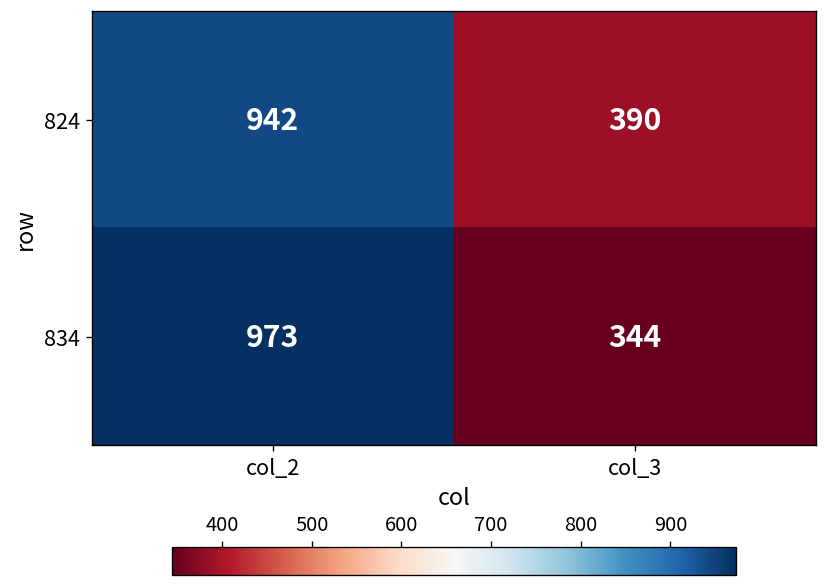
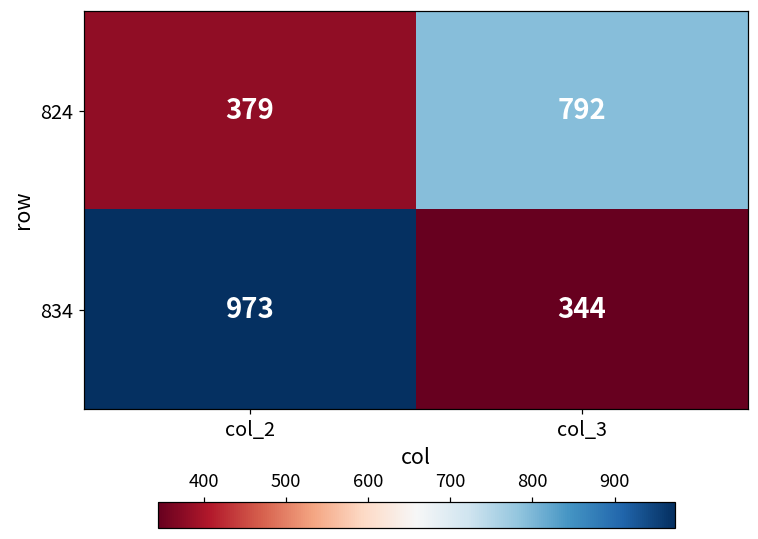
  {
    "824": {
-     "col_2": 942,
-     "col_3": 390
+     "col_2": 379,
+     "col_3": 792
    },
    "834": {
      "col_2": 973,
      "col_3": 344
    }
  }
